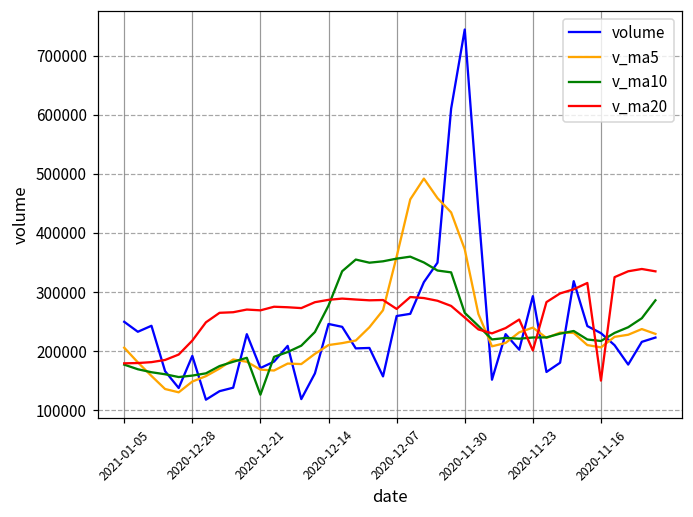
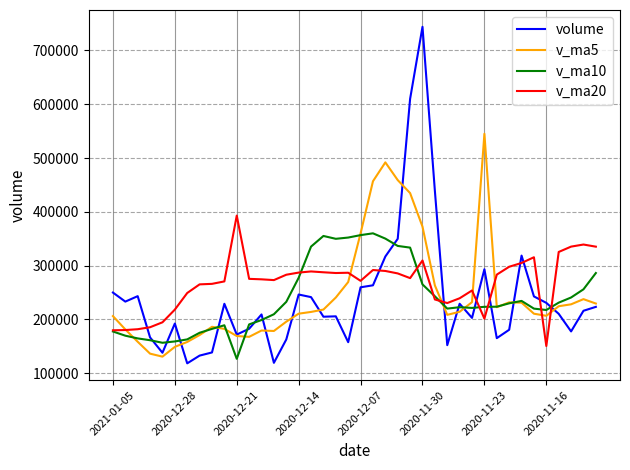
  {
    "volume": {
      "2021-01-05": 250000,
      "2020-12-28": 190000,
      "2020-12-14": 250000,
      "2020-12-07": 260000,
      "2020-11-30": 740000,
      "2020-11-23": 290000,
      "2020-11-16": 230000
    },
    "v_ma5": {
      "2021-01-05": 210000,
      "2020-12-28": 150000,
      "2020-12-14": 210000,
      "2020-11-30": 370000,
-     "2020-11-23": 240000,
+     "2020-11-23": 550000,
      "2020-11-16": 210000
    },
    "v_ma10": {
      "2020-12-28": 160000,
      "2020-12-21": 130000,
      "2020-12-14": 280000,
      "2020-11-30": 260000,
      "2020-11-23": 220000,
      "2020-11-16": 220000
    },
    "v_ma20": {
      "2020-12-28": 220000,
-     "2020-12-21": 270000,
+     "2020-12-21": 390000,
      "2020-12-14": 290000,
      "2020-12-07": 270000,
-     "2020-11-30": 260000,
+     "2020-11-30": 310000,
      "2020-11-23": 200000,
      "2020-11-16": 150000
    }
  }
